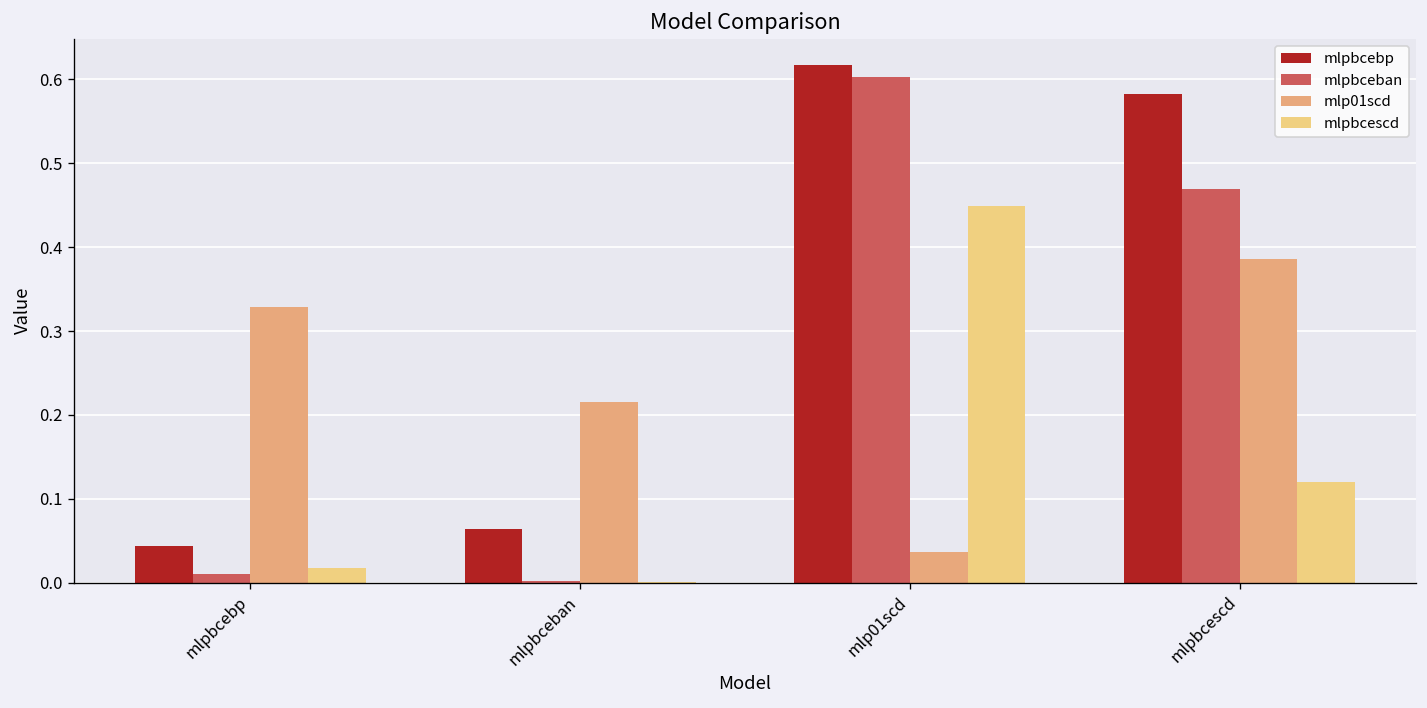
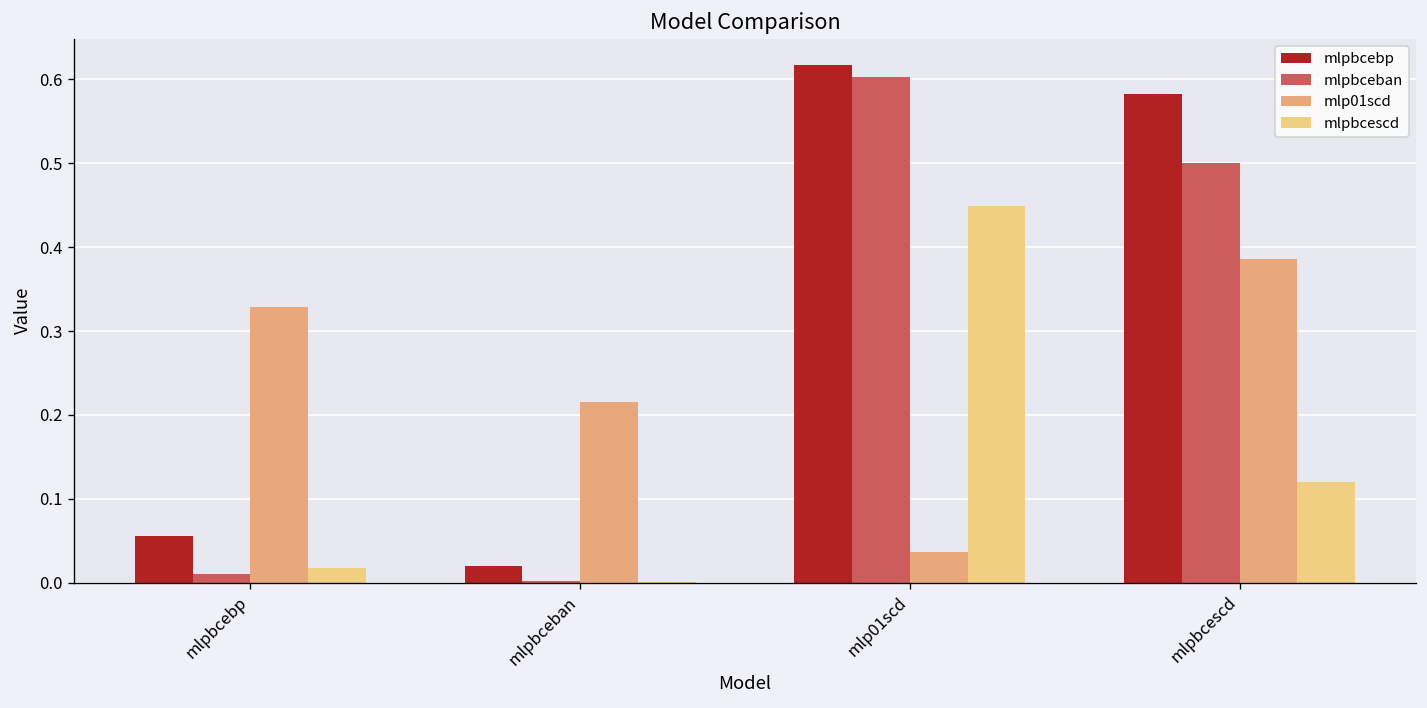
  {
    "mlpbcebp": {
-     "mlpbcebp": 0.04,
-     "mlpbceban": 0.06,
+     "mlpbcebp": 0.06,
+     "mlpbceban": 0.02,
      "mlp01scd": 0.62,
      "mlpbcescd": 0.58
    },
    "mlpbceban": {
      "mlpbcebp": 0.01,
      "mlp01scd": 0.60,
-     "mlpbcescd": 0.47
+     "mlpbcescd": 0.50
    }
  }
